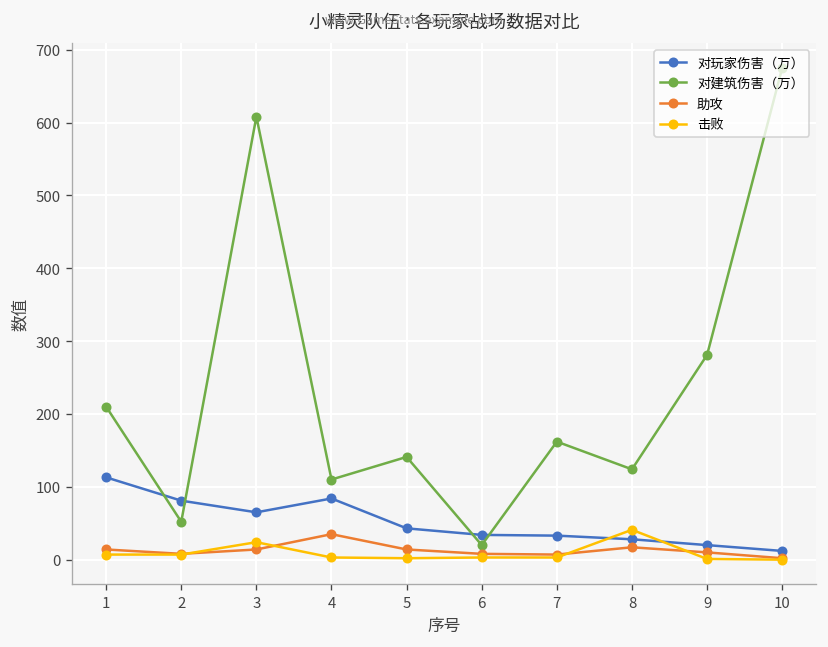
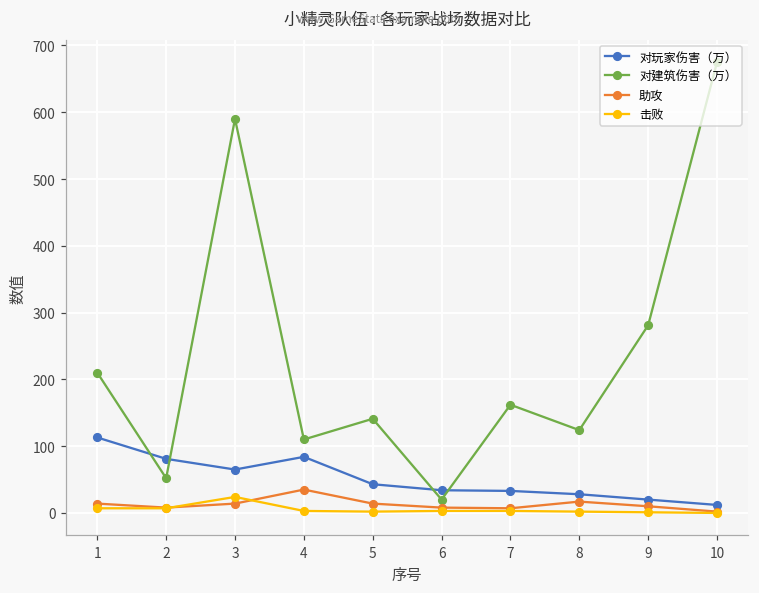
  {
    "对玩家伤害（万）": {
      "1": 110,
      "2": 80,
      "3": 70,
      "4": 80,
      "5": 40,
      "6": 30,
      "7": 30,
      "8": 30,
      "9": 20,
      "10": 10
    },
    "对建筑伤害（万）": {
      "1": 210,
      "2": 50,
-     "3": 610,
+     "3": 590,
      "4": 110,
      "5": 140,
      "6": 20,
      "7": 160,
      "8": 120,
      "9": 280
    },
    "助攻": {
      "1": 10,
      "3": 10,
      "4": 40,
      "5": 10,
      "6": 10,
      "8": 20,
      "9": 10
    },
    "击败": {
      "1": 10,
      "3": 20,
      "4": 0,
      "5": 0,
      "6": 0,
-     "8": 40,
+     "8": 0,
      "9": 0
    }
  }
